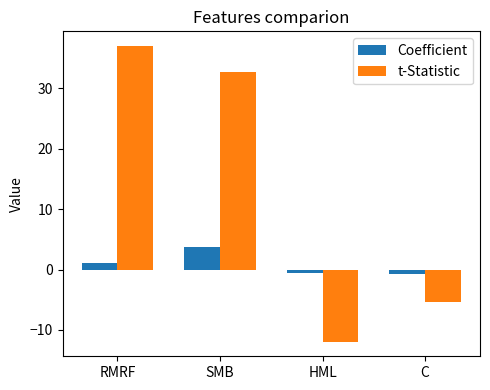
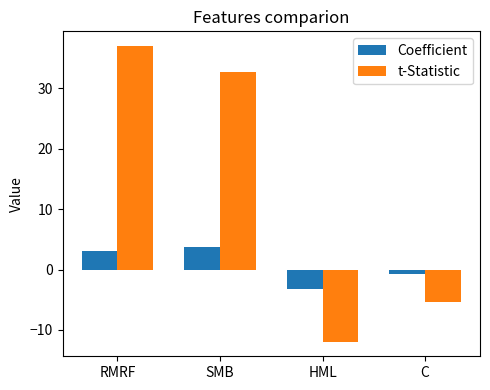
  {
    "Coefficient": {
-     "RMRF": 1,
+     "RMRF": 3,
      "SMB": 4,
-     "HML": -1,
+     "HML": -3,
      "C": -1
    },
    "t-Statistic": {
      "RMRF": 37,
      "SMB": 33,
      "HML": -12,
      "C": -5
    }
  }
